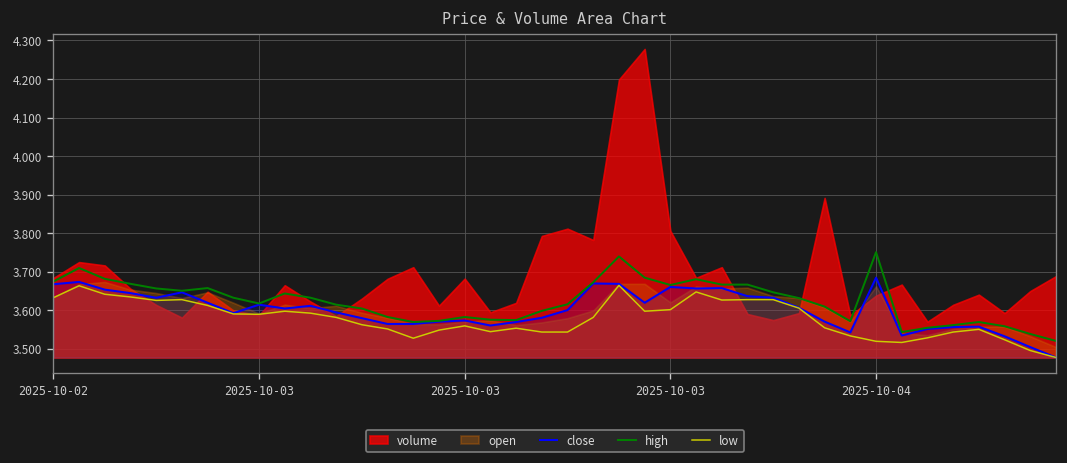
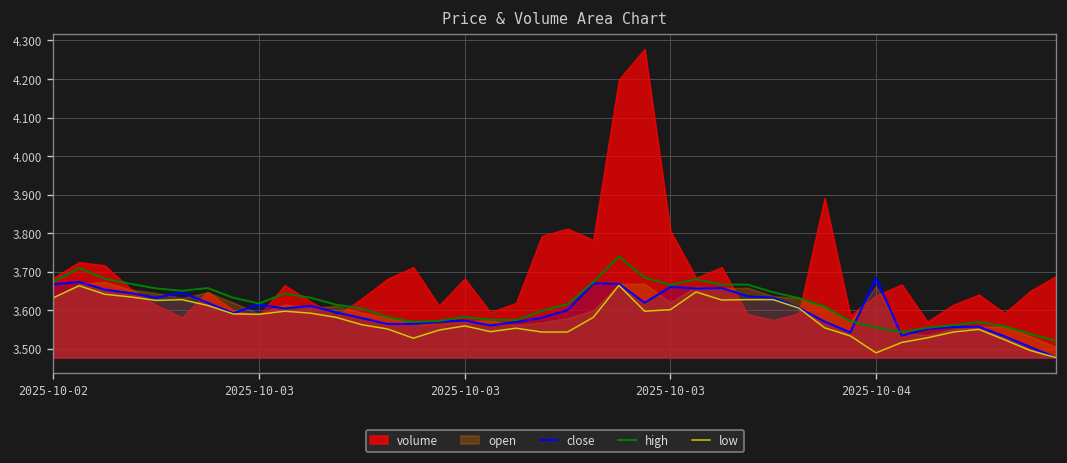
  {
    "volume": {
      "2025-10-02": 3.68,
      "2025-10-04": 3.64
    },
    "close": {
      "2025-10-04": 3.69
    },
    "high": {
-     "2025-10-04": 3.75
+     "2025-10-04": 3.56
    },
    "open": {
      "2025-10-04": 3.66
    },
    "low": {
-     "2025-10-04": 3.52
+     "2025-10-04": 3.49
    }
  }
